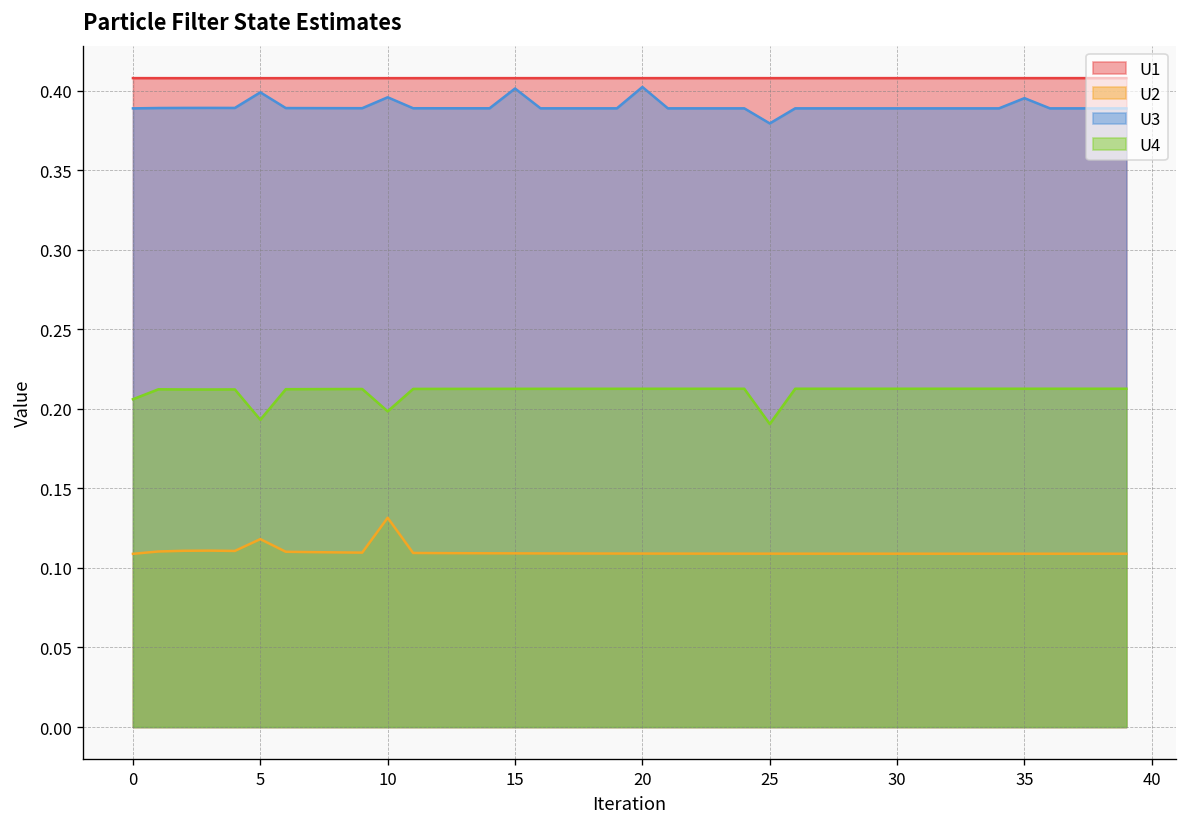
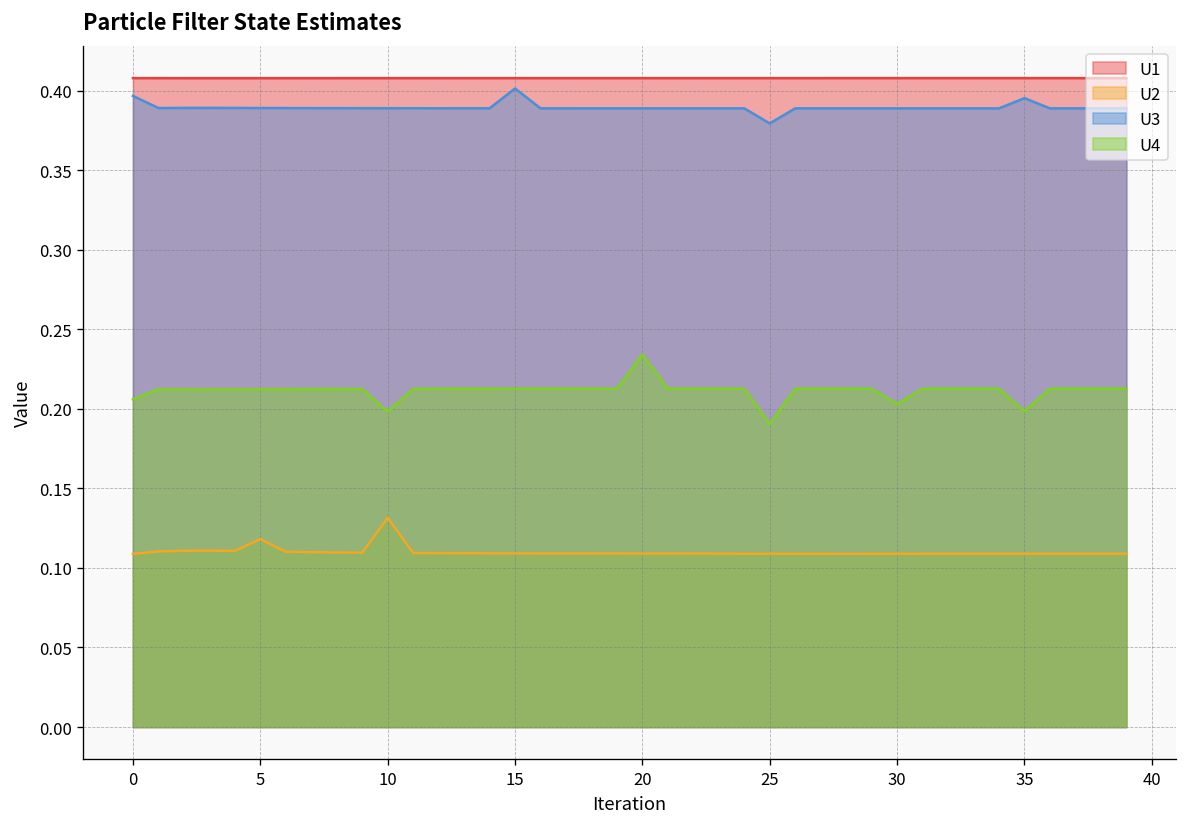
  {
    "U1": {
      "0": 0.408,
      "5": 0.408,
      "10": 0.408,
      "15": 0.408,
      "20": 0.408,
      "25": 0.408,
      "30": 0.408,
      "35": 0.408
    },
    "U2": {
      "0": 0.109,
      "5": 0.118,
      "10": 0.131,
      "15": 0.109,
      "20": 0.109,
      "25": 0.109,
      "30": 0.109,
      "35": 0.109
    },
    "U3": {
-     "0": 0.389,
-     "5": 0.399,
-     "10": 0.396,
+     "0": 0.397,
+     "5": 0.389,
+     "10": 0.389,
      "15": 0.401,
-     "20": 0.402,
+     "20": 0.389,
      "25": 0.379,
      "30": 0.389,
      "35": 0.395
    },
    "U4": {
      "0": 0.206,
-     "5": 0.193,
+     "5": 0.212,
      "10": 0.198,
      "15": 0.213,
-     "20": 0.213,
+     "20": 0.234,
      "25": 0.190,
-     "30": 0.213,
-     "35": 0.213
+     "30": 0.203,
+     "35": 0.198
    }
  }
